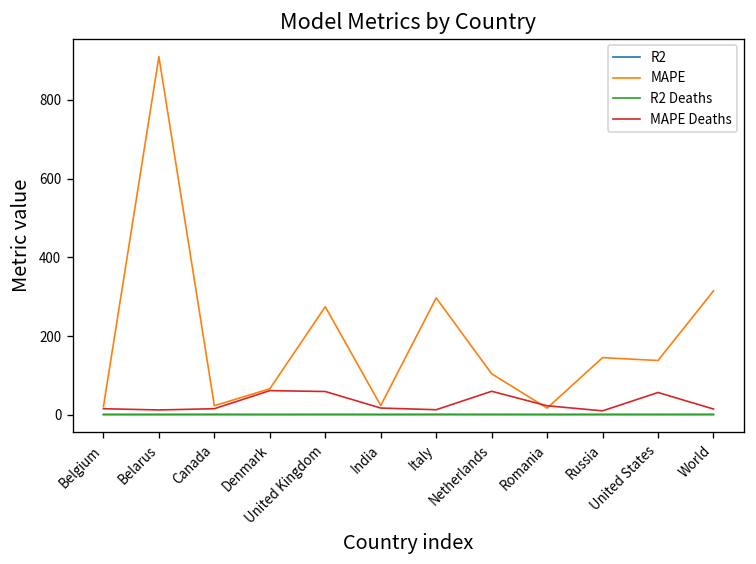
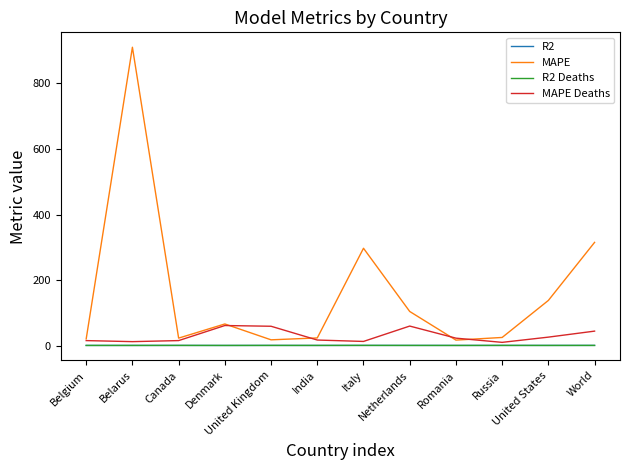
  {
    "MAPE": {
      "Belarus": 910,
-     "United Kingdom": 270,
+     "United Kingdom": 20,
      "Italy": 300,
      "Netherlands": 100,
-     "Russia": 150,
+     "Russia": 30,
      "United States": 140,
      "World": 320
    },
    "MAPE Deaths": {
      "Belarus": 10,
      "United Kingdom": 60,
      "Italy": 10,
      "Netherlands": 60,
      "Russia": 10,
-     "United States": 60,
-     "World": 10
+     "United States": 30,
+     "World": 40
    }
  }
